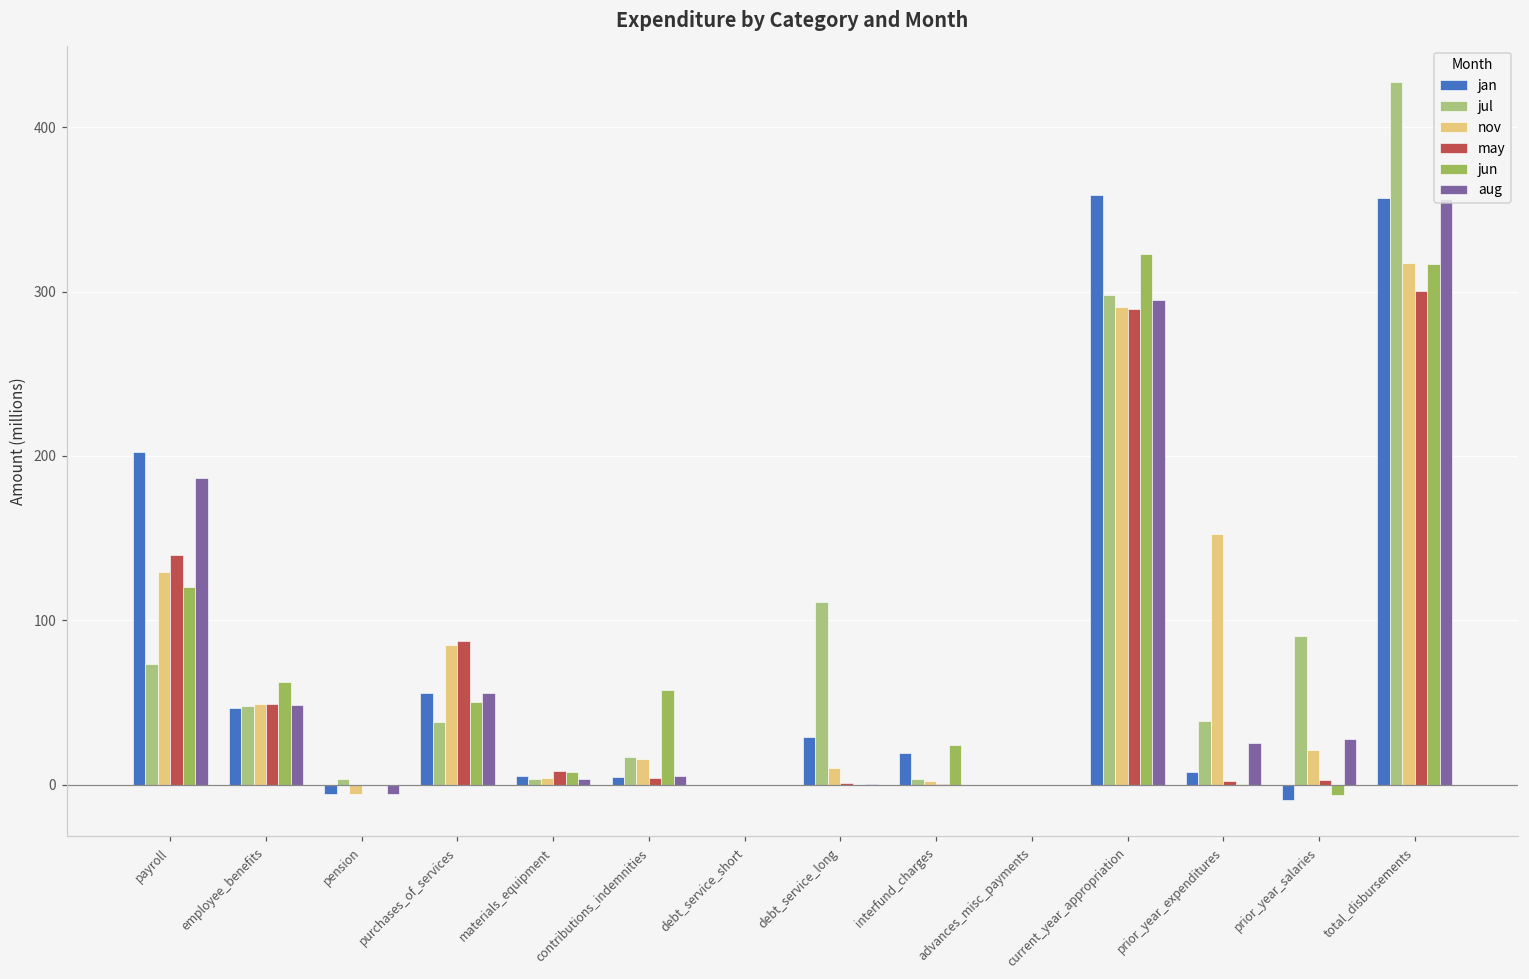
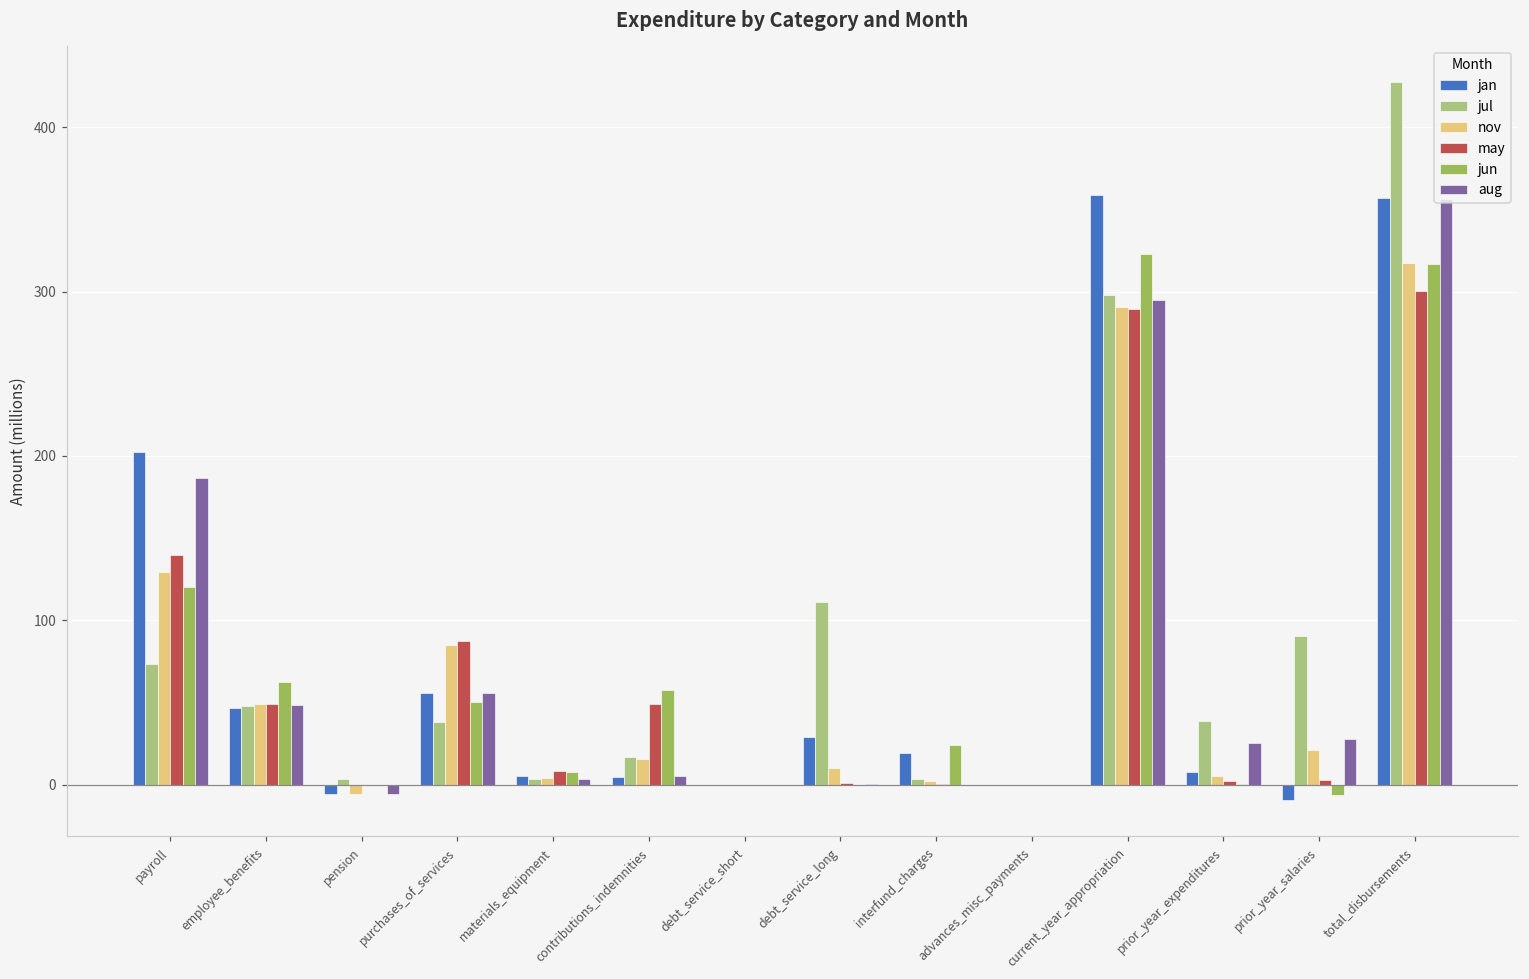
  {
    "jan": {
      "payroll": 202,
      "employee_benefits": 47,
      "pension": -5,
      "purchases_of_services": 56,
      "materials_equipment": 6,
      "contributions_indemnities": 5,
      "debt_service_long": 29,
      "interfund_charges": 19,
      "advances_misc_payments": 0,
      "current_year_appropriation": 359,
      "prior_year_expenditures": 8,
      "prior_year_salaries": -10,
      "total_disbursements": 357
    },
    "nov": {
      "payroll": 129,
      "employee_benefits": 49,
      "pension": -6,
      "purchases_of_services": 85,
      "materials_equipment": 4,
      "contributions_indemnities": 16,
      "debt_service_short": 0,
      "debt_service_long": 10,
      "interfund_charges": 3,
      "advances_misc_payments": 0,
      "current_year_appropriation": 290,
-     "prior_year_expenditures": 153,
+     "prior_year_expenditures": 5,
      "prior_year_salaries": 21,
      "total_disbursements": 317
    },
    "may": {
      "payroll": 140,
      "employee_benefits": 49,
      "purchases_of_services": 87,
      "materials_equipment": 8,
-     "contributions_indemnities": 4,
+     "contributions_indemnities": 49,
      "debt_service_short": 0,
      "advances_misc_payments": 0,
      "current_year_appropriation": 290,
      "prior_year_expenditures": 2,
      "prior_year_salaries": 3,
      "total_disbursements": 300
    },
    "aug": {
      "payroll": 187,
      "employee_benefits": 49,
      "pension": -6,
      "purchases_of_services": 56,
      "materials_equipment": 4,
      "contributions_indemnities": 6,
      "debt_service_short": 0,
      "interfund_charges": 0,
      "advances_misc_payments": 0,
      "current_year_appropriation": 295,
      "prior_year_expenditures": 26,
      "prior_year_salaries": 28
    }
  }
